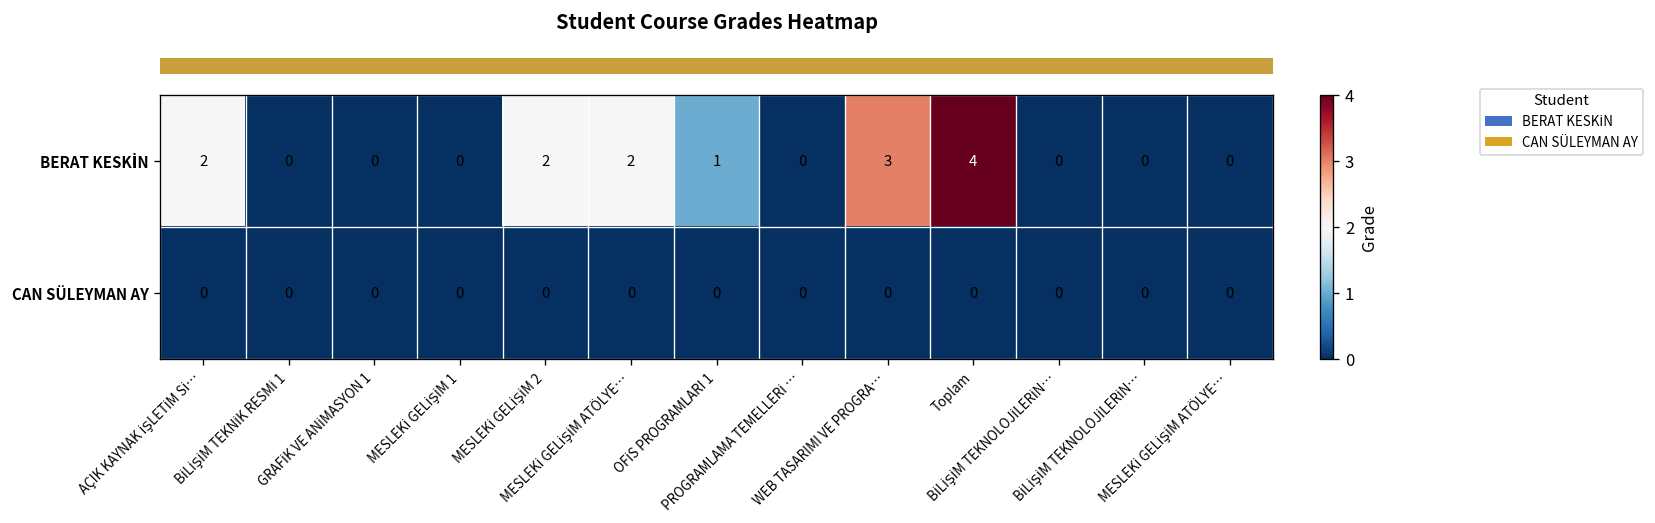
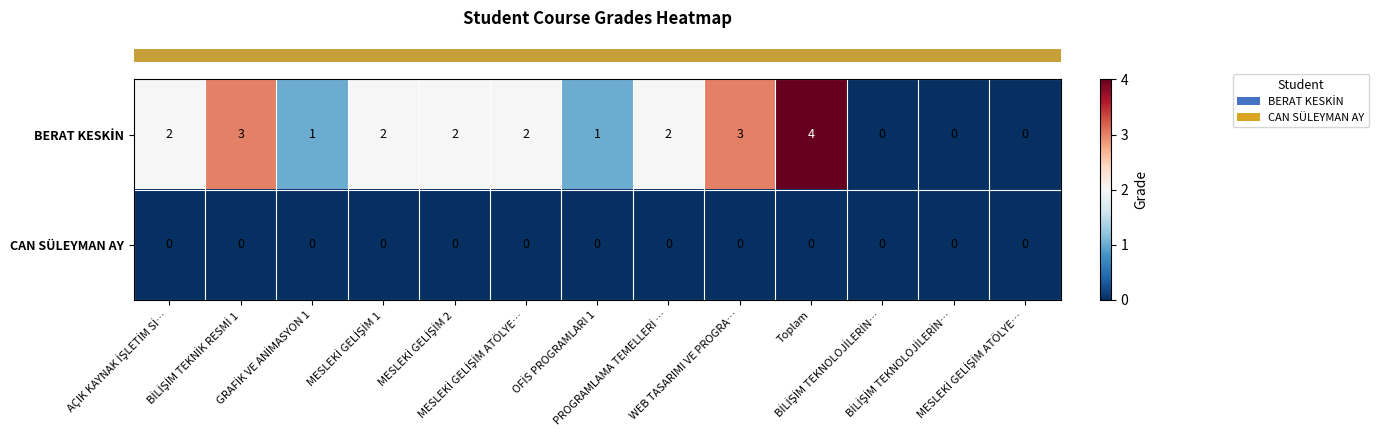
  {
    "BERAT KESKİN": {
      "AÇIK KAYNAK İŞLETİM Sİ…": 2,
-     "BİLİŞİM TEKNİK RESMİ 1": 0,
-     "GRAFİK VE ANİMASYON 1": 0,
-     "MESLEKİ GELİŞİM 1": 0,
+     "BİLİŞİM TEKNİK RESMİ 1": 3,
+     "GRAFİK VE ANİMASYON 1": 1,
+     "MESLEKİ GELİŞİM 1": 2,
      "MESLEKİ GELİŞİM 2": 2,
      "OFİS PROGRAMLARI 1": 1,
-     "PROGRAMLAMA TEMELLERİ …": 0,
+     "PROGRAMLAMA TEMELLERİ …": 2,
      "WEB TASARIMI VE PROGRA…": 3,
      "Toplam": 4
    },
    "CAN SÜLEYMAN AY": {
      "AÇIK KAYNAK İŞLETİM Sİ…": 0,
      "BİLİŞİM TEKNİK RESMİ 1": 0,
      "GRAFİK VE ANİMASYON 1": 0,
      "MESLEKİ GELİŞİM 1": 0,
      "MESLEKİ GELİŞİM 2": 0,
      "OFİS PROGRAMLARI 1": 0,
      "PROGRAMLAMA TEMELLERİ …": 0,
      "WEB TASARIMI VE PROGRA…": 0,
      "Toplam": 0
    }
  }
